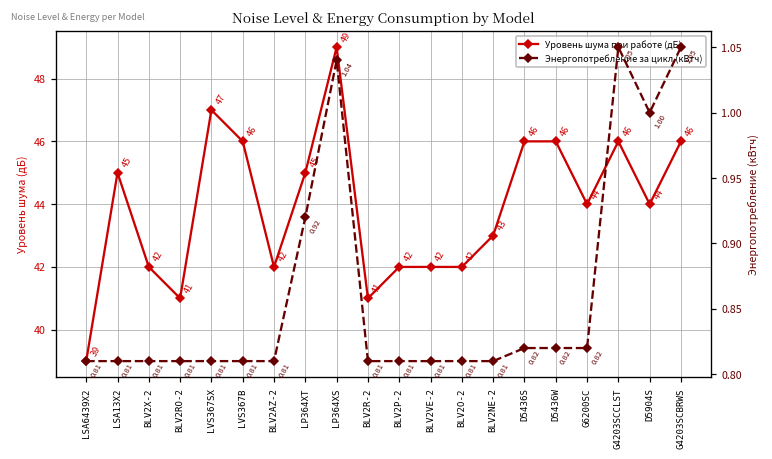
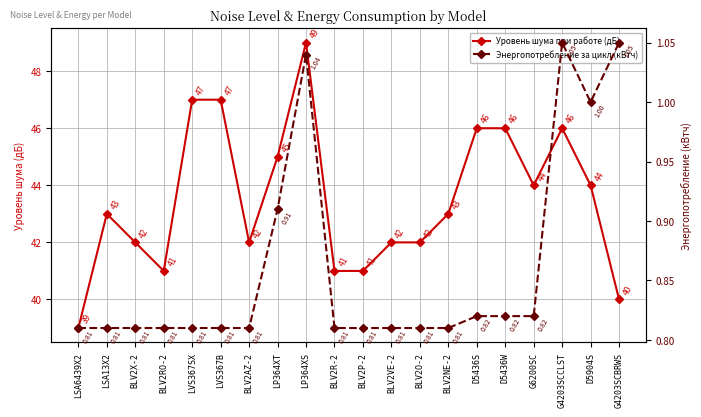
  {
    "Уровень шума при работе (дБ)": {
      "LSA6439X2": 39,
-     "LSA13X2": 45,
+     "LSA13X2": 43,
      "BLV2X-2": 42,
      "BLV2RO-2": 41,
      "LVS367SX": 47,
-     "LVS367B": 46,
+     "LVS367B": 47,
      "BLV2AZ-2": 42,
      "LP364XT": 45,
      "LP364XS": 49,
      "BLV2R-2": 41,
-     "BLV2P-2": 42,
+     "BLV2P-2": 41,
      "BLV2VE-2": 42,
      "BLV2O-2": 42,
      "BLV2NE-2": 43,
      "D5436S": 46,
      "D5436W": 46,
      "G6200SC": 44,
      "G4203SCCLST": 46,
      "D5904S": 44,
-     "G4203SCBRWS": 46
+     "G4203SCBRWS": 40
    },
    "Энергопотребление за цикл (кВтч)": {
      "LSA6439X2": 0.81,
      "LSA13X2": 0.81,
      "BLV2X-2": 0.81,
      "BLV2RO-2": 0.81,
      "LVS367SX": 0.81,
      "LVS367B": 0.81,
      "BLV2AZ-2": 0.81,
-     "LP364XT": 0.92,
+     "LP364XT": 0.91,
      "LP364XS": 1.04,
      "BLV2R-2": 0.81,
      "BLV2P-2": 0.81,
      "BLV2VE-2": 0.81,
      "BLV2O-2": 0.81,
      "BLV2NE-2": 0.81,
      "D5436S": 0.82,
      "D5436W": 0.82,
      "G6200SC": 0.82,
      "D5904S": 1.00
    }
  }
